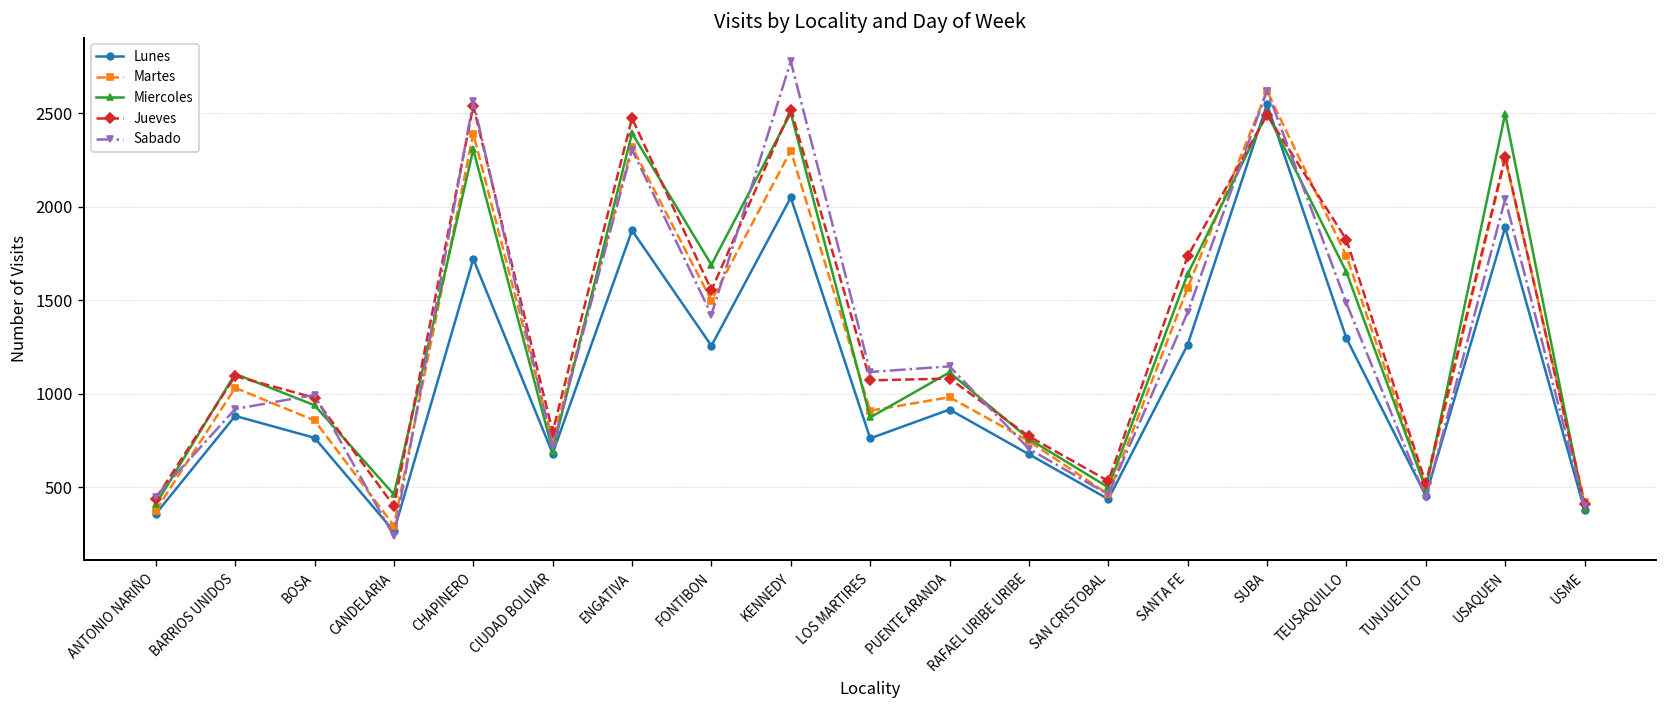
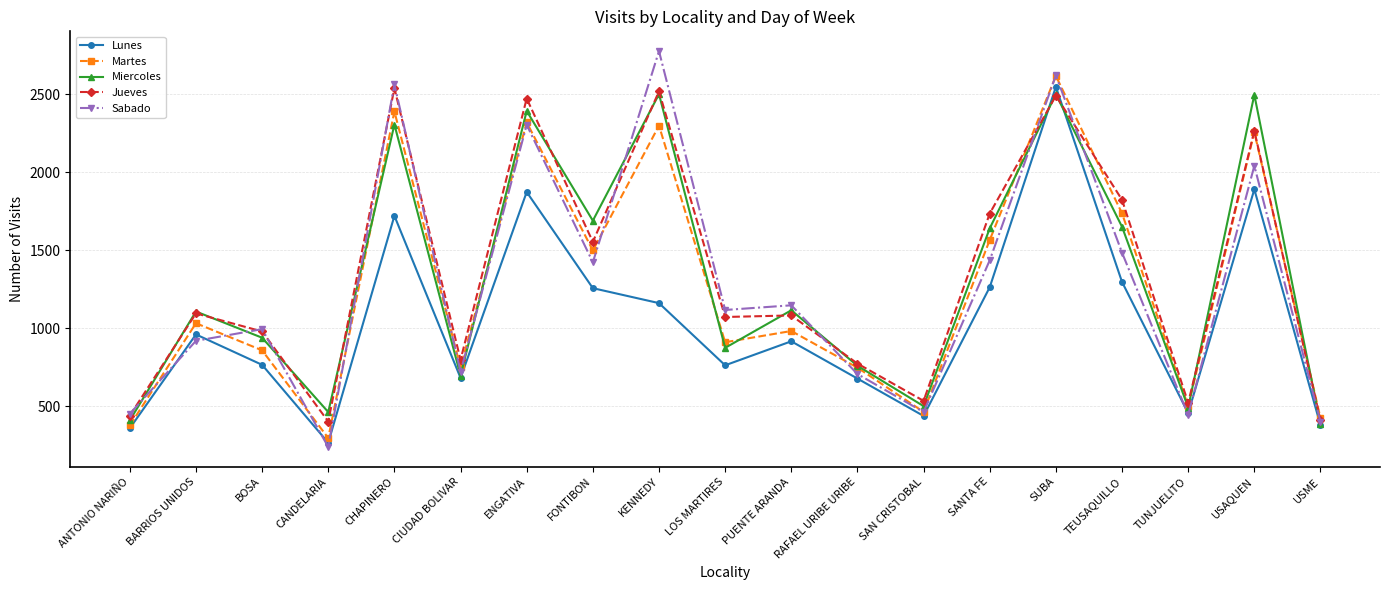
  {
    "Lunes": {
      "ANTONIO NARIÑO": 360,
-     "BARRIOS UNIDOS": 880,
+     "BARRIOS UNIDOS": 960,
      "BOSA": 770,
      "CANDELARIA": 270,
      "CHAPINERO": 1720,
      "ENGATIVA": 1870,
      "FONTIBON": 1260,
-     "KENNEDY": 2050,
+     "KENNEDY": 1160,
      "LOS MARTIRES": 760,
      "PUENTE ARANDA": 920,
      "RAFAEL URIBE URIBE": 680,
      "SAN CRISTOBAL": 440,
      "SANTA FE": 1260,
      "SUBA": 2550,
      "TEUSAQUILLO": 1300,
      "USAQUEN": 1890
    },
    "Martes": {
      "ANTONIO NARIÑO": 380,
      "BARRIOS UNIDOS": 1030,
      "BOSA": 860,
      "CANDELARIA": 300,
      "CHAPINERO": 2390,
      "CIUDAD BOLIVAR": 750,
      "FONTIBON": 1500,
      "KENNEDY": 2300,
      "LOS MARTIRES": 910,
      "PUENTE ARANDA": 980,
      "SANTA FE": 1570,
      "TEUSAQUILLO": 1740
    },
    "Miercoles": {
      "ANTONIO NARIÑO": 410,
      "BOSA": 940,
      "CANDELARIA": 460,
      "CHAPINERO": 2310,
      "ENGATIVA": 2390,
      "FONTIBON": 1690,
      "KENNEDY": 2500,
      "LOS MARTIRES": 870,
      "PUENTE ARANDA": 1120,
      "SAN CRISTOBAL": 500,
      "SANTA FE": 1640,
      "TEUSAQUILLO": 1650,
      "USAQUEN": 2500
    },
    "Jueves": {
      "CANDELARIA": 400,
      "CHAPINERO": 2540,
      "CIUDAD BOLIVAR": 800,
      "ENGATIVA": 2470,
      "FONTIBON": 1550,
      "KENNEDY": 2520,
      "LOS MARTIRES": 1070,
      "PUENTE ARANDA": 1080,
      "SAN CRISTOBAL": 530,
      "SANTA FE": 1740,
      "TEUSAQUILLO": 1820,
      "TUNJUELITO": 520
    },
    "Sabado": {
      "BARRIOS UNIDOS": 920,
      "CANDELARIA": 240,
      "CHAPINERO": 2560,
      "CIUDAD BOLIVAR": 720,
      "FONTIBON": 1420,
      "KENNEDY": 2780,
      "LOS MARTIRES": 1120,
      "PUENTE ARANDA": 1150,
      "RAFAEL URIBE URIBE": 710,
      "SANTA FE": 1440,
      "TEUSAQUILLO": 1490,
      "USAQUEN": 2040
    }
  }
